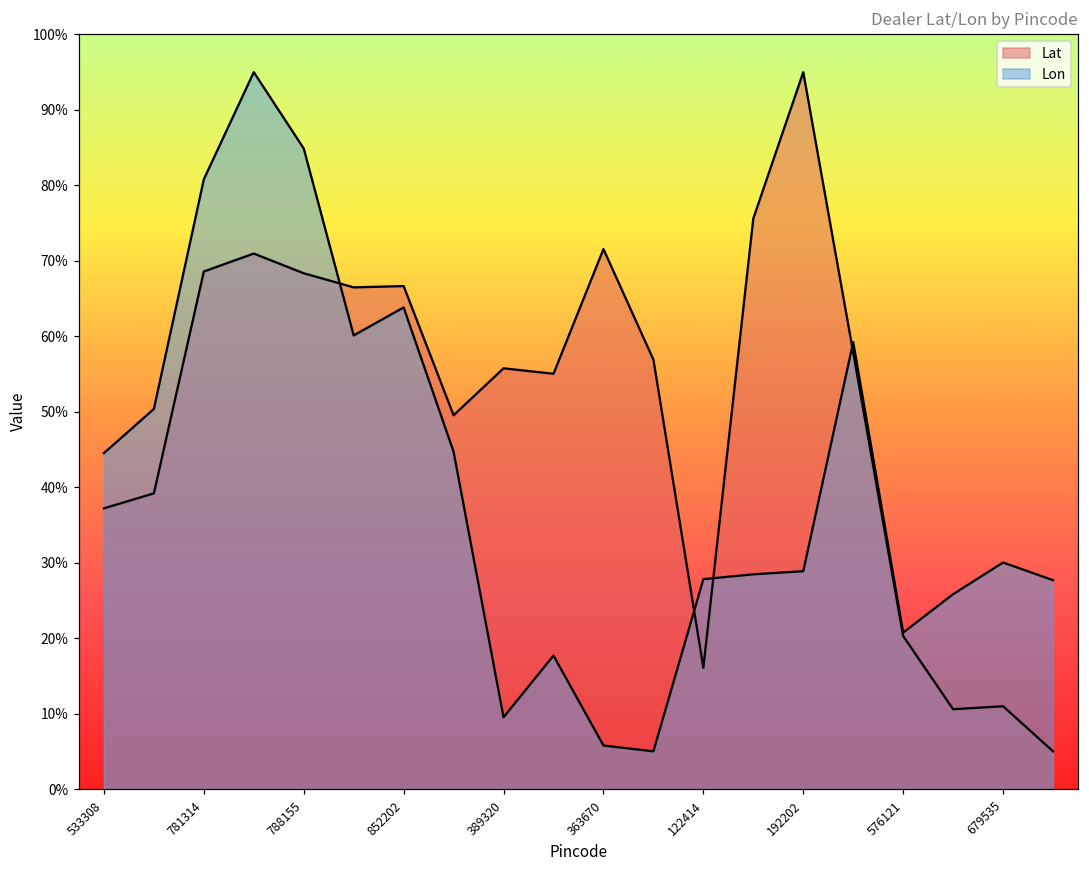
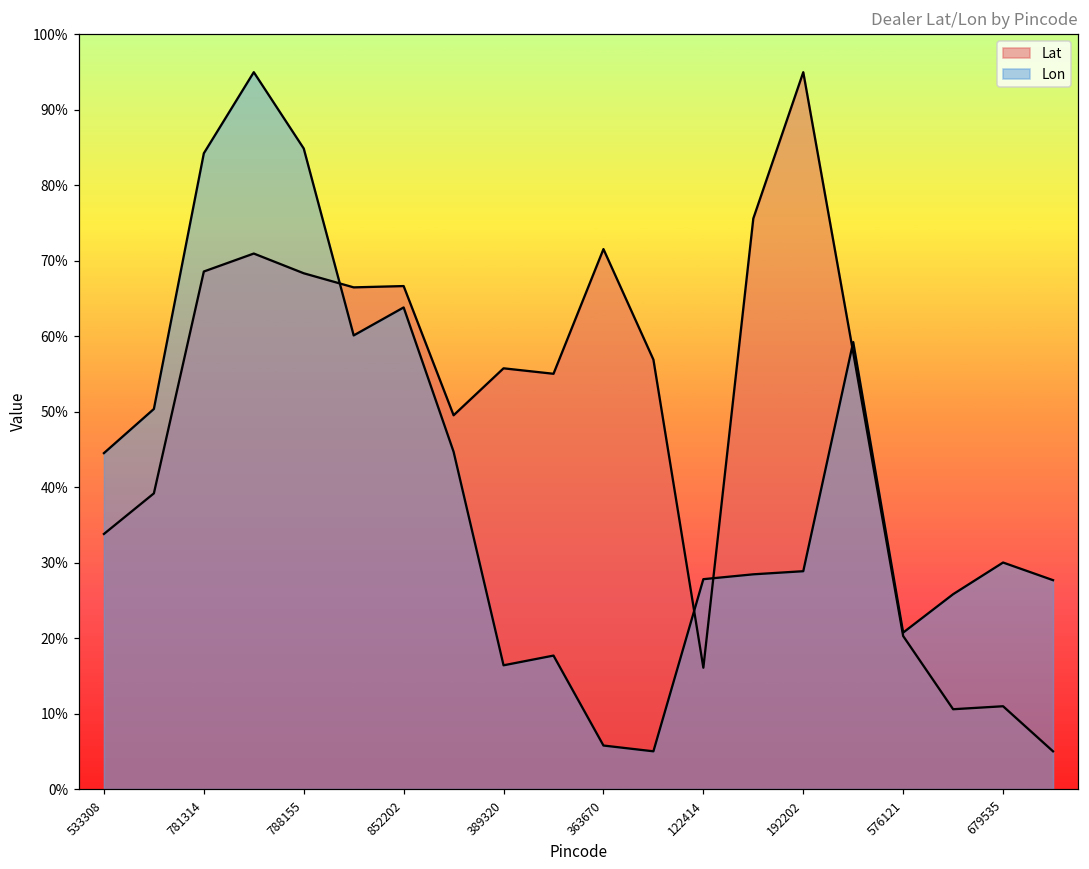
  {
    "Lat": {
-     "533308": "37%",
+     "533308": "34%",
      "781314": "69%",
      "788155": "68%",
      "852202": "67%",
      "389320": "56%",
      "363670": "72%",
      "122414": "16%",
      "192202": "95%",
      "576121": "20%",
      "679535": "11%"
    },
    "Lon": {
      "533308": "45%",
-     "781314": "81%",
+     "781314": "84%",
      "788155": "85%",
      "852202": "64%",
-     "389320": "10%",
+     "389320": "16%",
      "363670": "6%",
      "122414": "28%",
      "192202": "29%",
      "576121": "21%",
      "679535": "30%"
    }
  }
